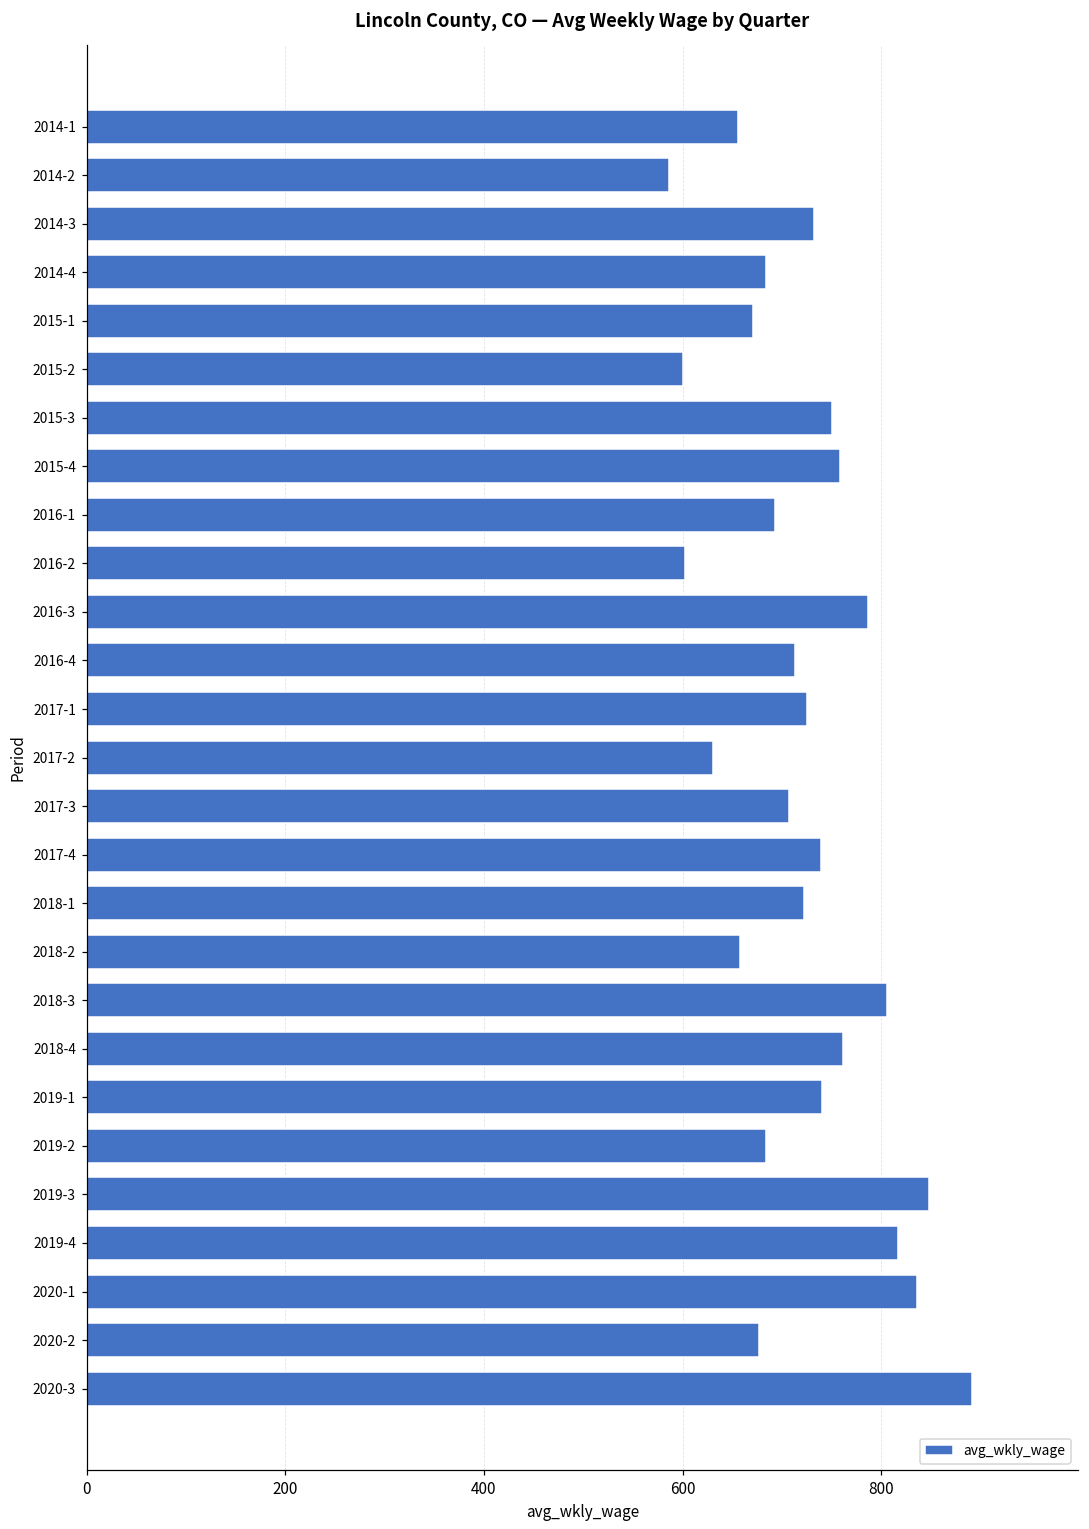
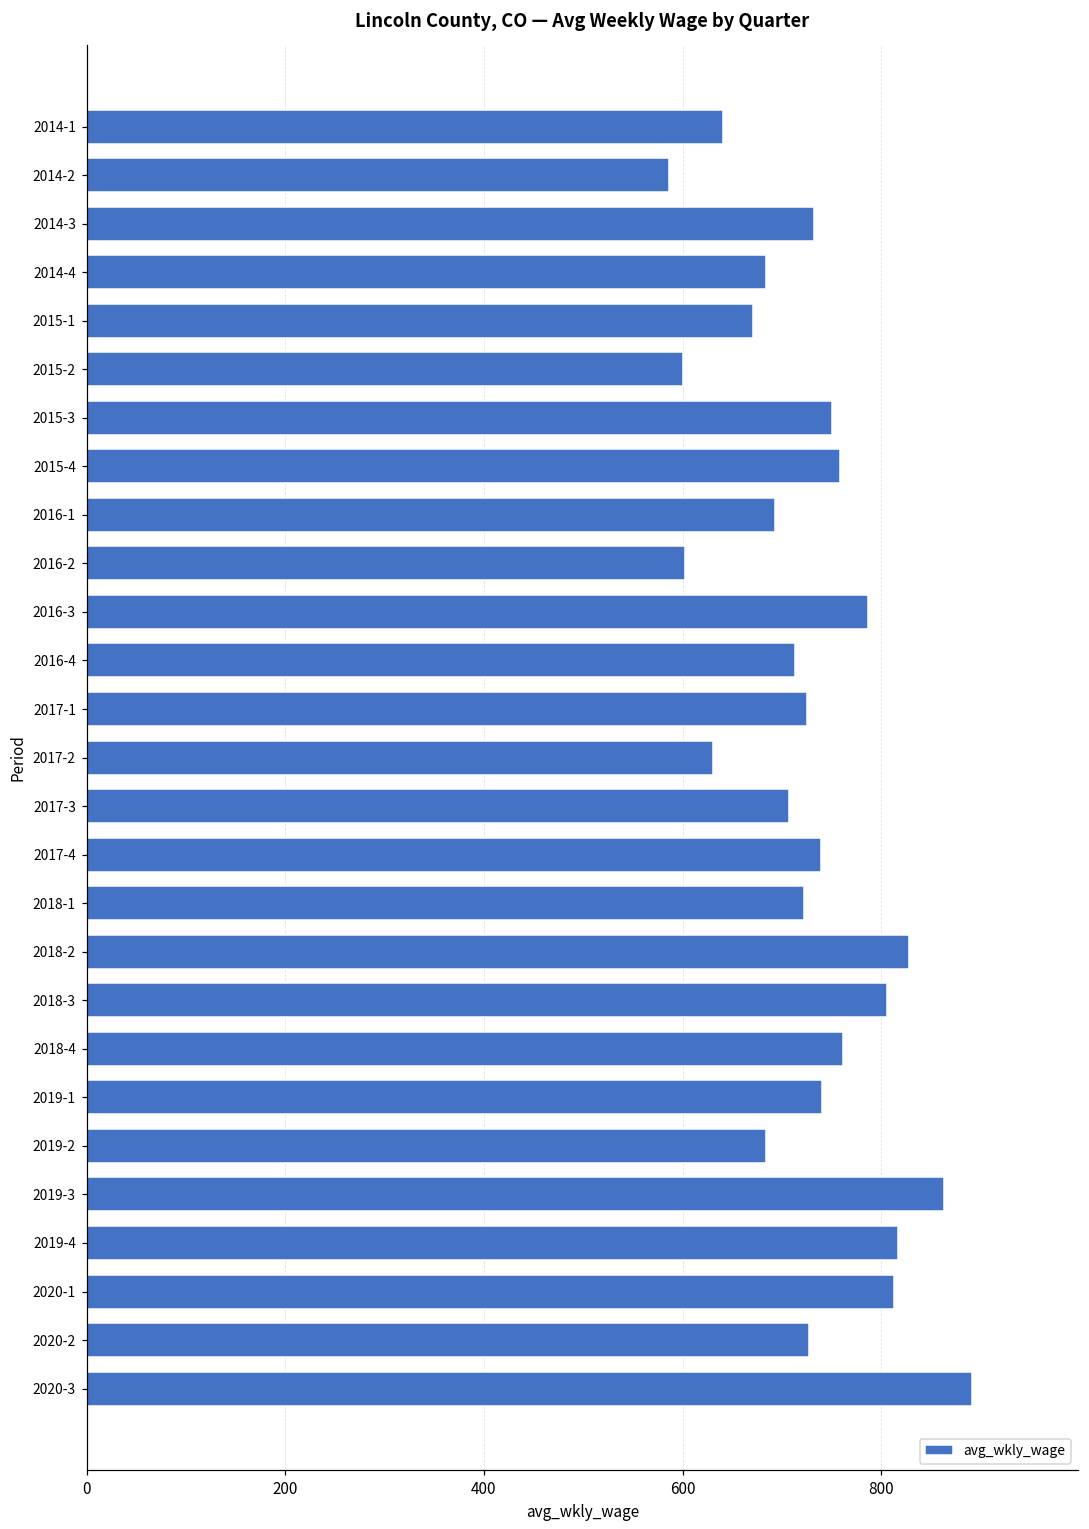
  {
-   "2014-1": 660,
+   "2014-1": 640,
    "2014-2": 590,
    "2014-3": 730,
    "2014-4": 680,
    "2015-1": 670,
    "2015-2": 600,
    "2015-3": 750,
    "2015-4": 760,
    "2016-1": 690,
    "2016-2": 600,
    "2016-3": 790,
    "2016-4": 710,
    "2017-1": 730,
    "2017-2": 630,
    "2017-3": 710,
    "2017-4": 740,
    "2018-1": 720,
-   "2018-2": 660,
+   "2018-2": 830,
    "2018-3": 810,
    "2018-4": 760,
    "2019-1": 740,
    "2019-2": 680,
-   "2019-3": 850,
+   "2019-3": 860,
    "2019-4": 820,
-   "2020-1": 840,
-   "2020-2": 680,
+   "2020-1": 810,
+   "2020-2": 730,
    "2020-3": 890
  }
